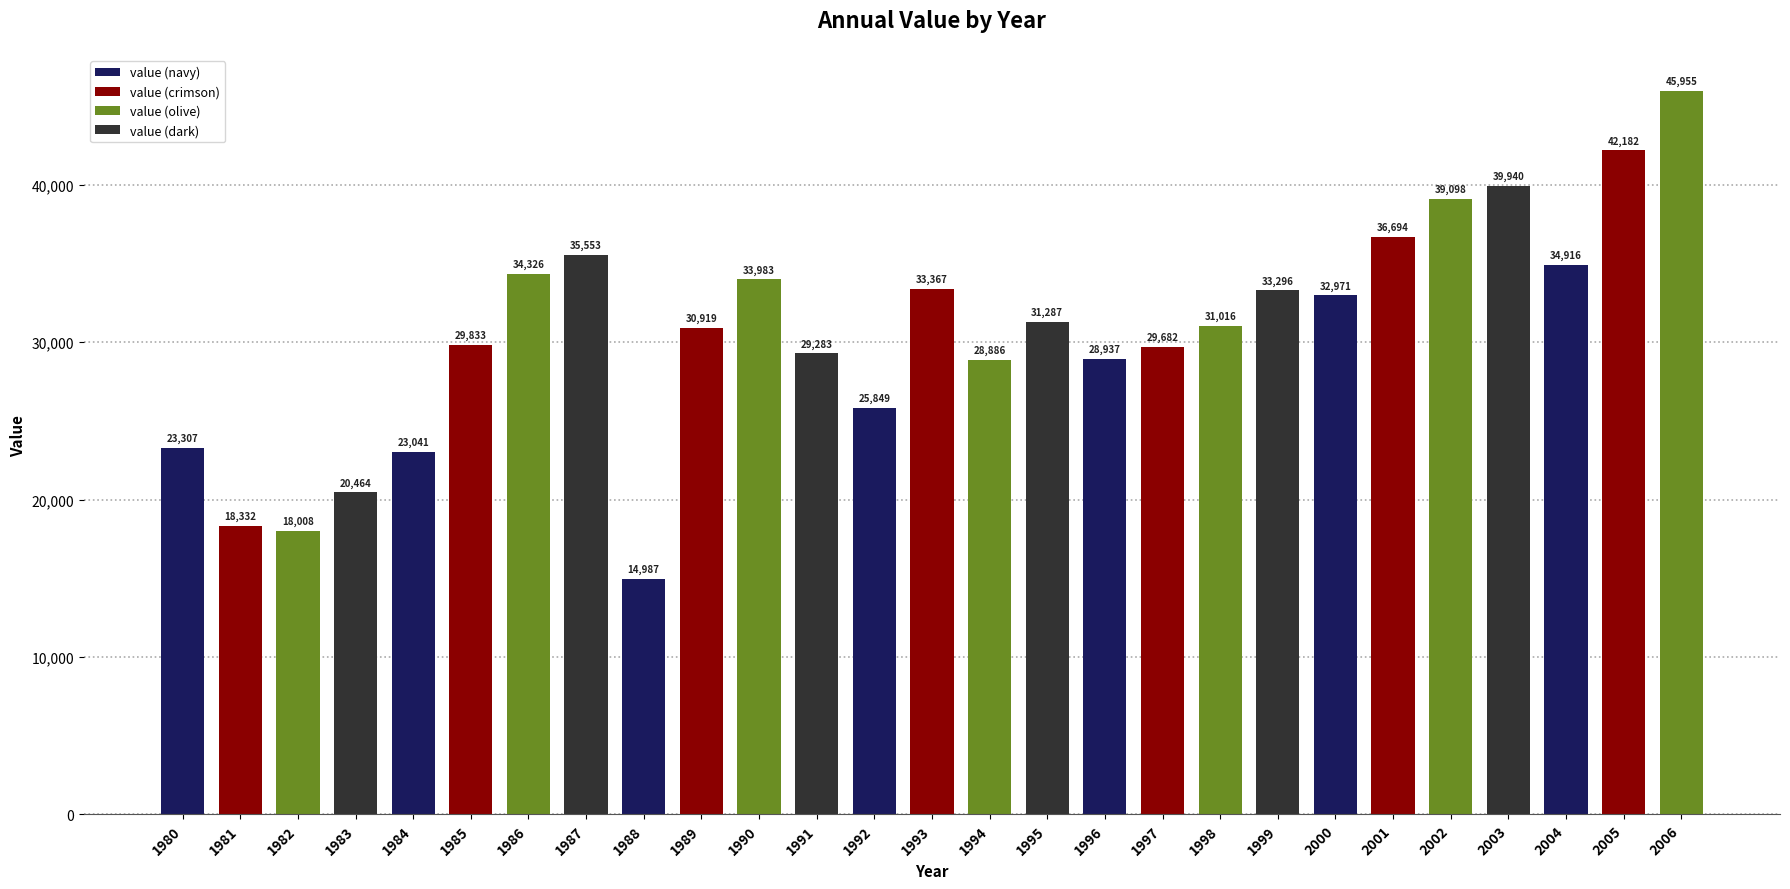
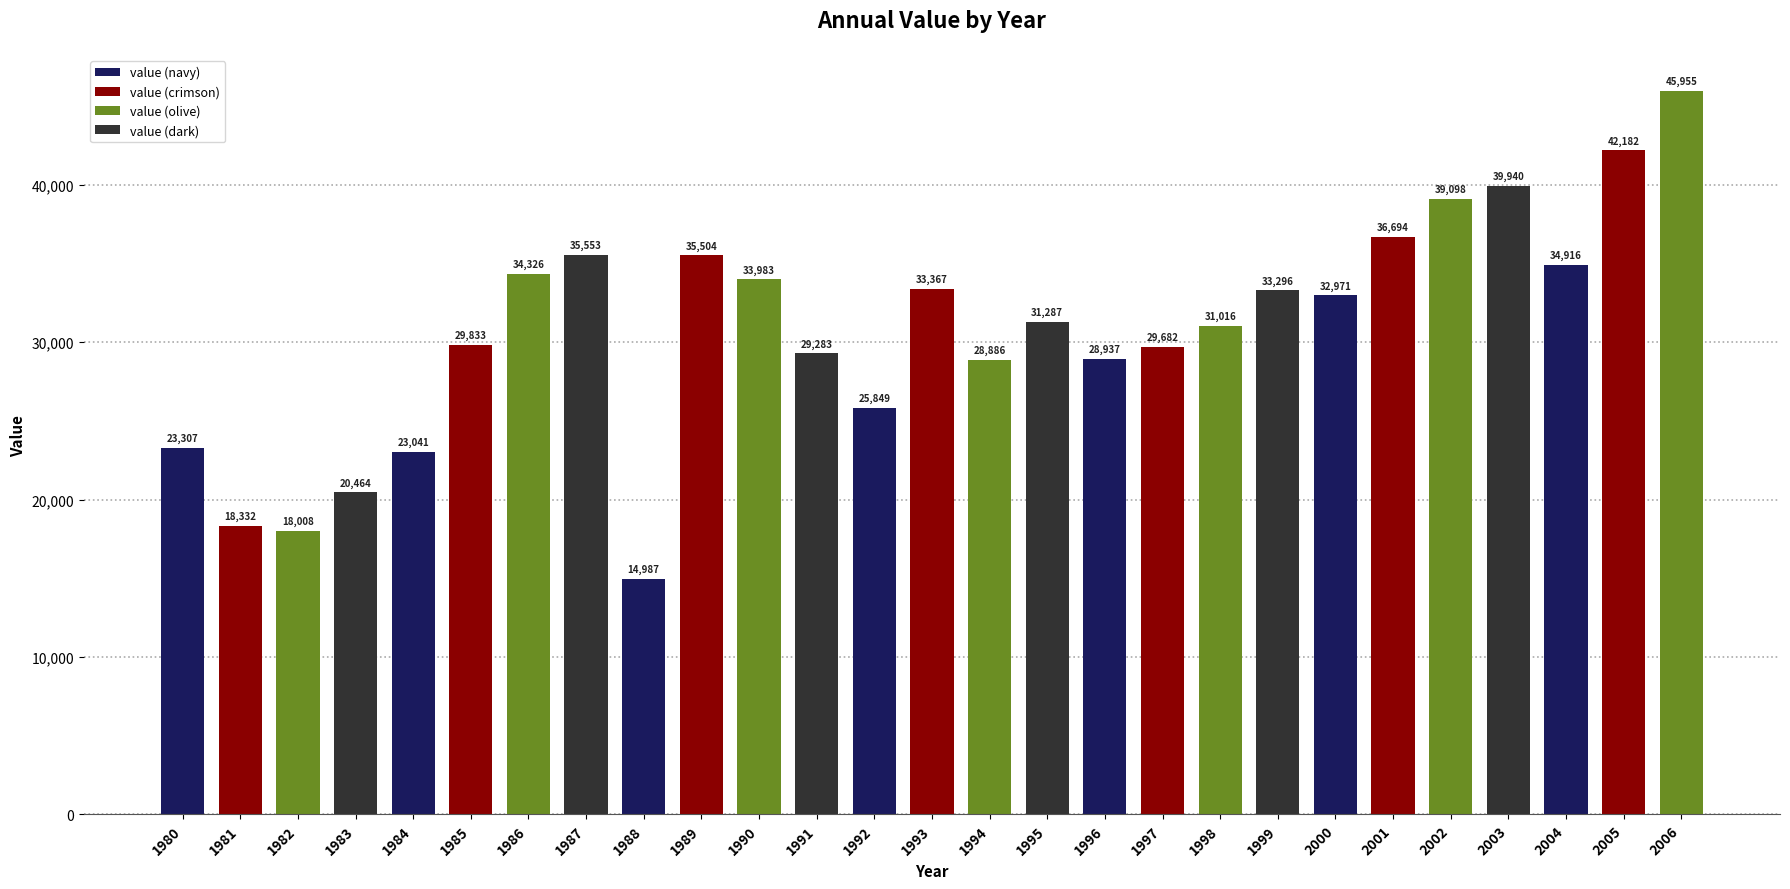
  {
    "1980": "23,307",
    "1981": "18,332",
    "1982": "18,008",
    "1983": "20,464",
    "1984": "23,041",
    "1985": "29,833",
    "1986": "34,326",
    "1987": "35,553",
    "1988": "14,987",
-   "1989": "30,919",
+   "1989": "35,504",
    "1990": "33,983",
    "1992": "25,849",
    "1993": "33,367",
    "1994": "28,886",
    "1995": "31,287",
    "1996": "28,937",
    "1997": "29,682",
    "1998": "31,016",
    "1999": "33,296",
    "2000": "32,971",
    "2001": "36,694",
    "2002": "39,098",
    "2003": "39,940",
    "2004": "34,916",
    "2005": "42,182",
    "2006": "45,955"
  }
